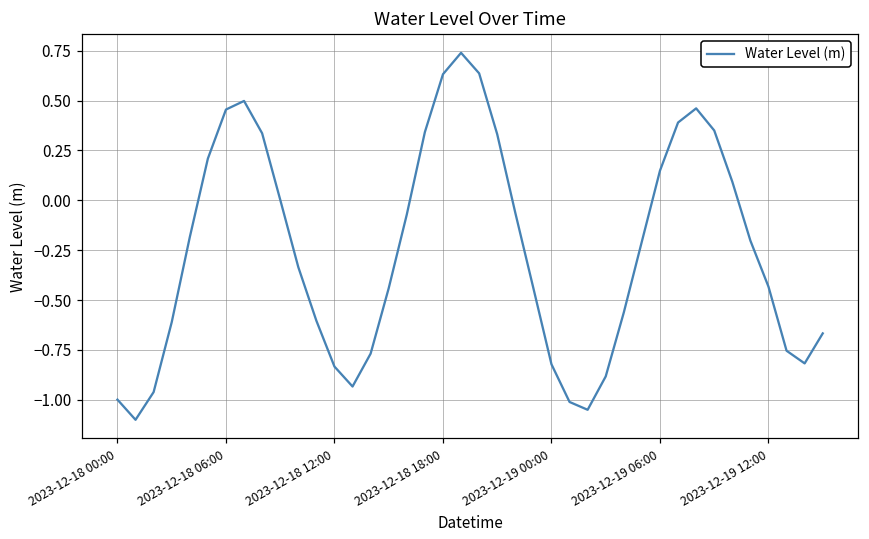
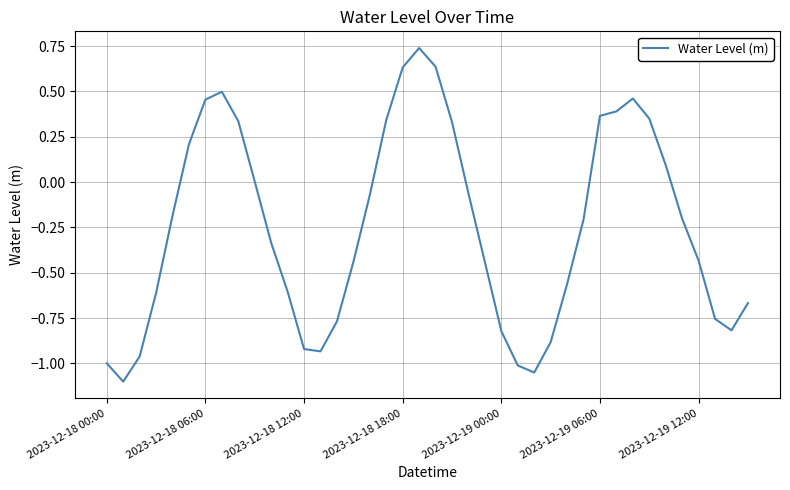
  {
    "2023-12-18 00:00": -1.00,
    "2023-12-18 06:00": 0.46,
-   "2023-12-18 12:00": -0.83,
+   "2023-12-18 12:00": -0.92,
    "2023-12-18 18:00": 0.63,
    "2023-12-19 00:00": -0.82,
-   "2023-12-19 06:00": 0.15,
+   "2023-12-19 06:00": 0.37,
    "2023-12-19 12:00": -0.43
  }
